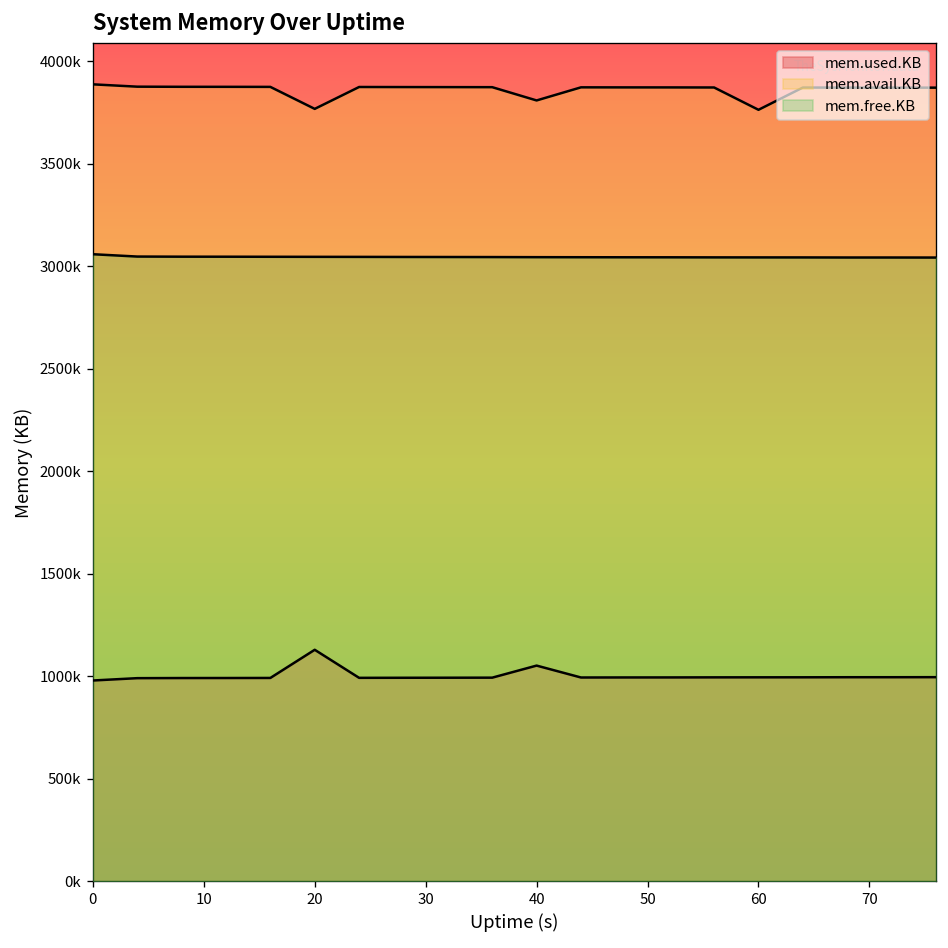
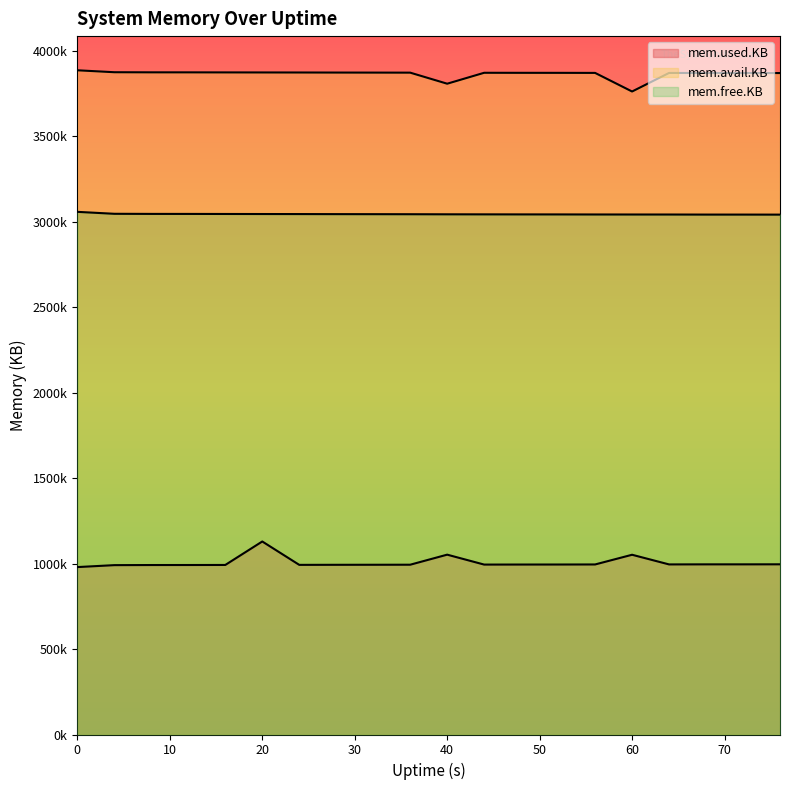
  {
    "mem.used.KB": {
      "0": 980000,
      "20": 1130000,
      "40": 1050000,
-     "60": 1000000
+     "60": 1050000
    },
    "mem.avail.KB": {
      "0": 3890000,
-     "20": 3770000,
+     "20": 3870000,
      "40": 3810000,
      "60": 3760000
    },
    "mem.free.KB": {
      "0": 3060000,
      "20": 3050000,
      "40": 3040000,
      "60": 3040000
    }
  }
